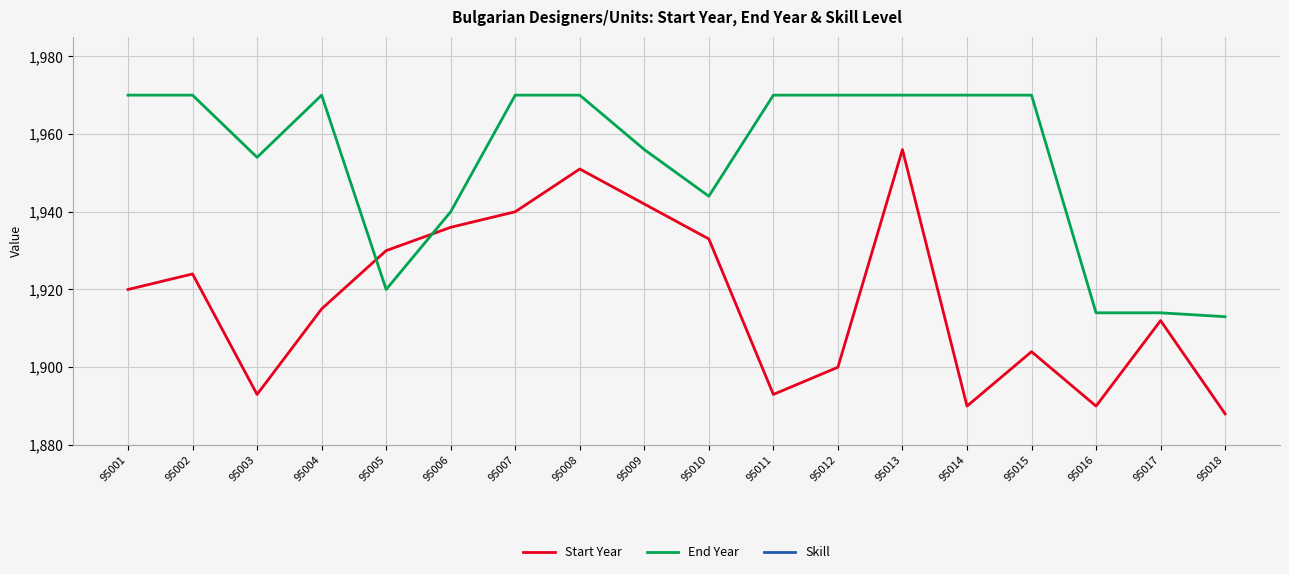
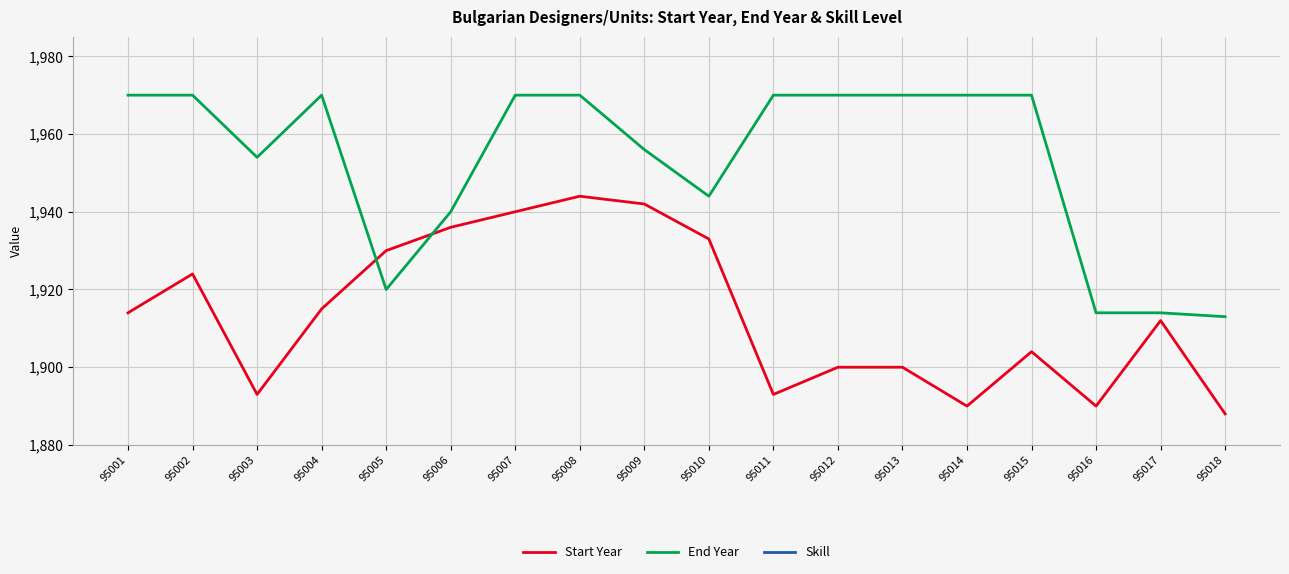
  {
    "Start Year": {
-     "95001": "1,920",
+     "95001": "1,914",
      "95002": "1,924",
      "95003": "1,893",
      "95004": "1,915",
      "95005": "1,930",
      "95006": "1,936",
      "95007": "1,940",
-     "95008": "1,951",
+     "95008": "1,944",
      "95009": "1,942",
      "95010": "1,933",
      "95011": "1,893",
      "95012": "1,900",
-     "95013": "1,956",
+     "95013": "1,900",
      "95014": "1,890",
      "95015": "1,904",
      "95016": "1,890",
      "95017": "1,912",
      "95018": "1,888"
    },
    "End Year": {
      "95001": "1,970",
      "95002": "1,970",
      "95003": "1,954",
      "95004": "1,970",
      "95005": "1,920",
      "95006": "1,940",
      "95007": "1,970",
      "95008": "1,970",
      "95009": "1,956",
      "95010": "1,944",
      "95011": "1,970",
      "95012": "1,970",
      "95013": "1,970",
      "95014": "1,970",
      "95015": "1,970",
      "95016": "1,914",
      "95017": "1,914",
      "95018": "1,913"
    }
  }
